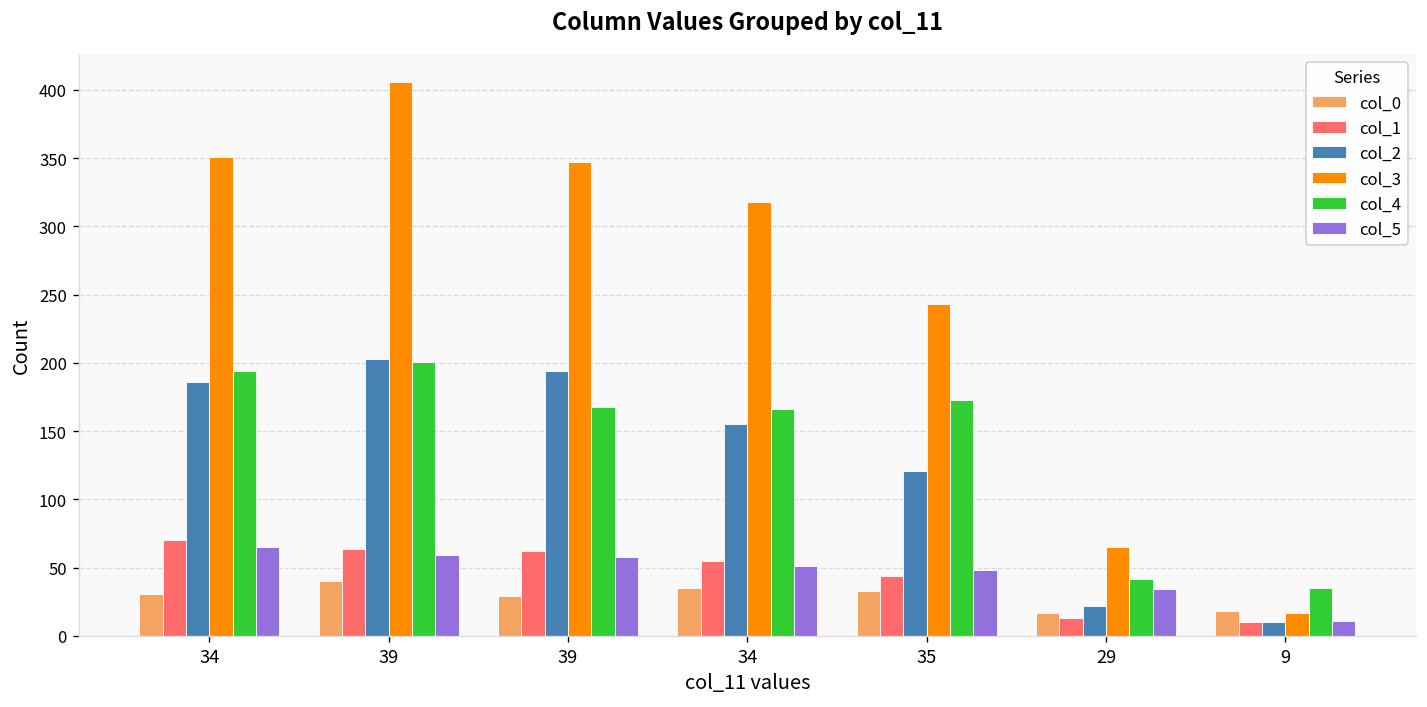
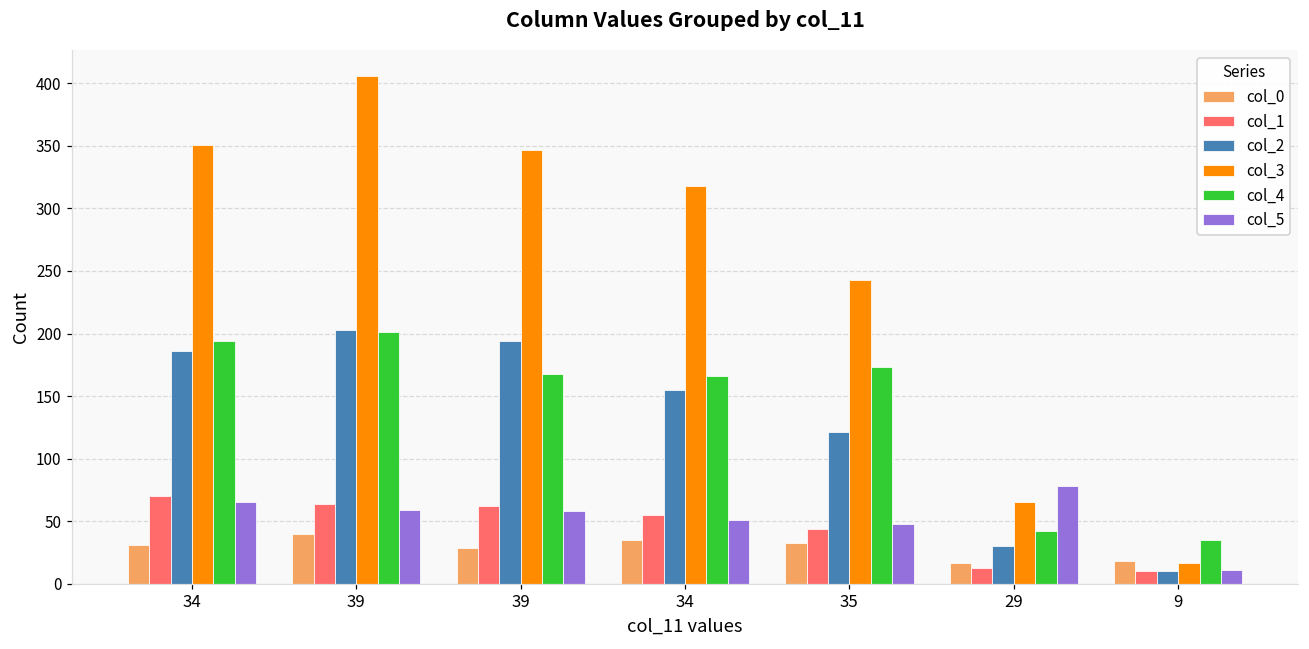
  {
    "col_2": {
      "35": 121,
-     "29": 22,
+     "29": 30,
      "9": 10
    },
    "col_3": {
      "35": 243,
      "29": 65,
      "9": 17
    },
    "col_4": {
      "35": 173,
      "29": 42,
      "9": 35
    },
    "col_5": {
      "35": 48,
-     "29": 34,
+     "29": 78,
      "9": 11
    }
  }
